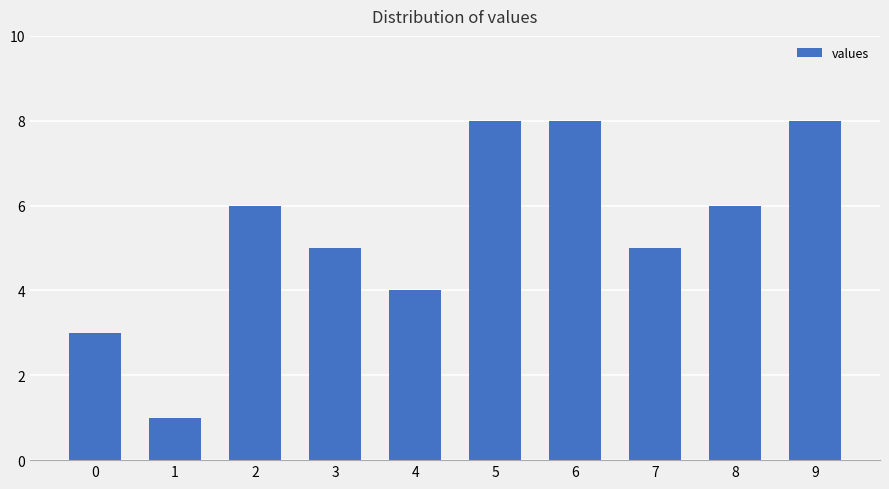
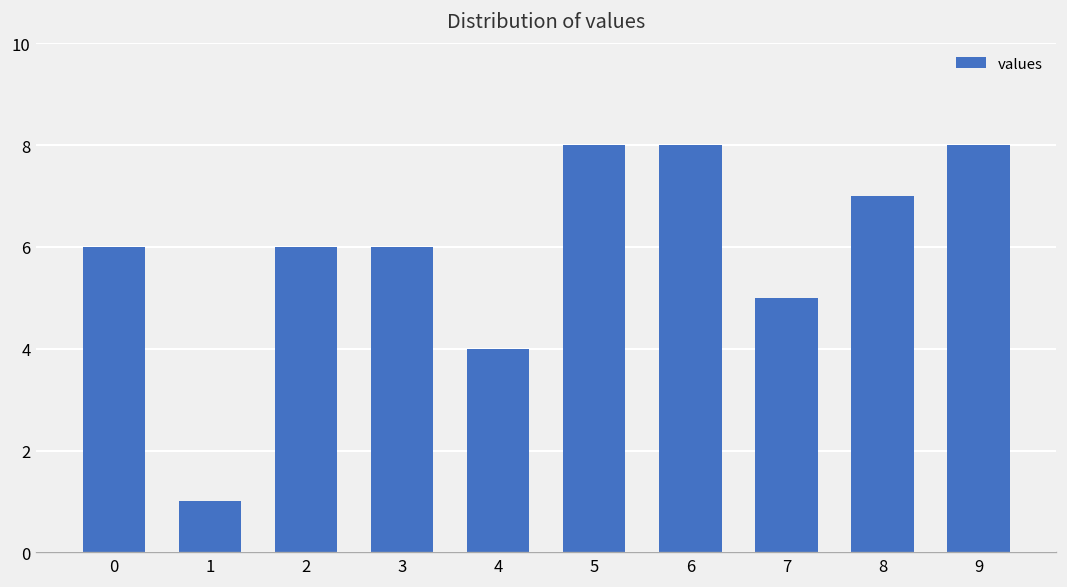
  {
-   "0": 3,
+   "0": 6,
    "1": 1,
    "2": 6,
-   "3": 5,
+   "3": 6,
    "4": 4,
    "5": 8,
    "6": 8,
    "7": 5,
-   "8": 6,
+   "8": 7,
    "9": 8
  }
